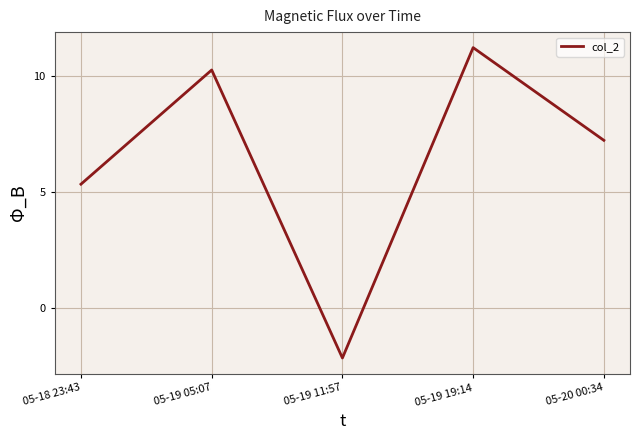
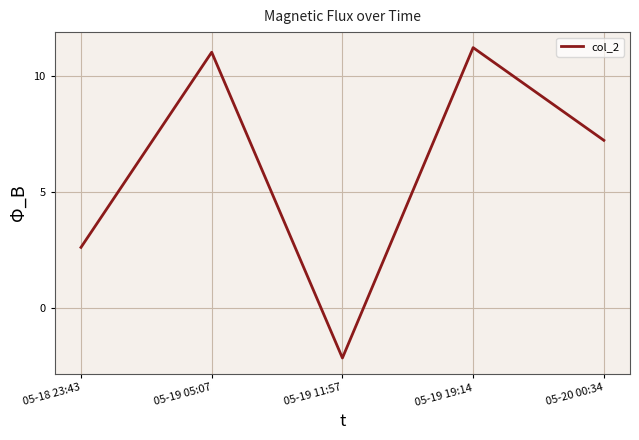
  {
-   "05-18 23:43": 5.3,
-   "05-19 05:07": 10.2,
+   "05-18 23:43": 2.6,
+   "05-19 05:07": 11.0,
    "05-19 11:57": -2.1,
    "05-19 19:14": 11.2,
    "05-20 00:34": 7.2
  }
